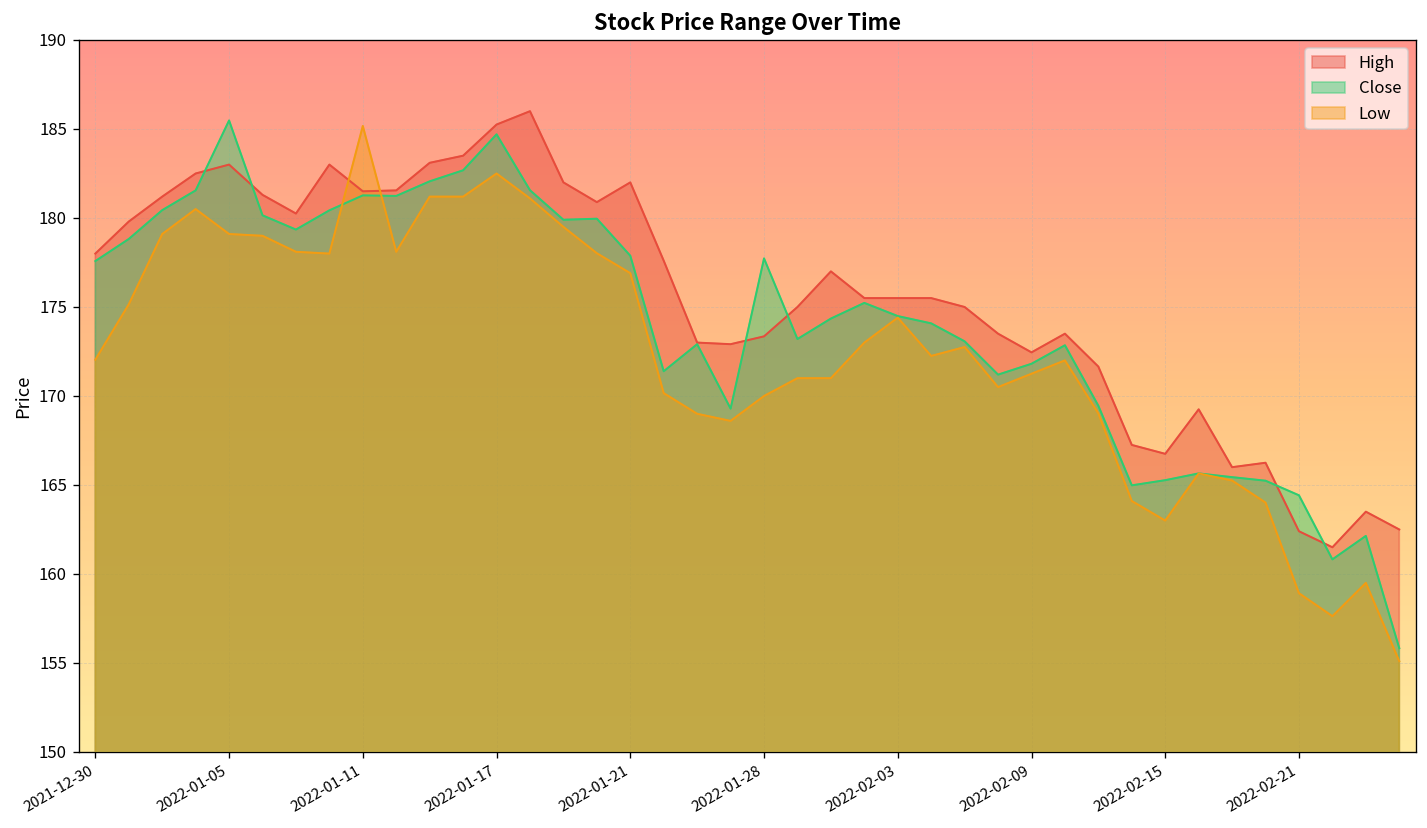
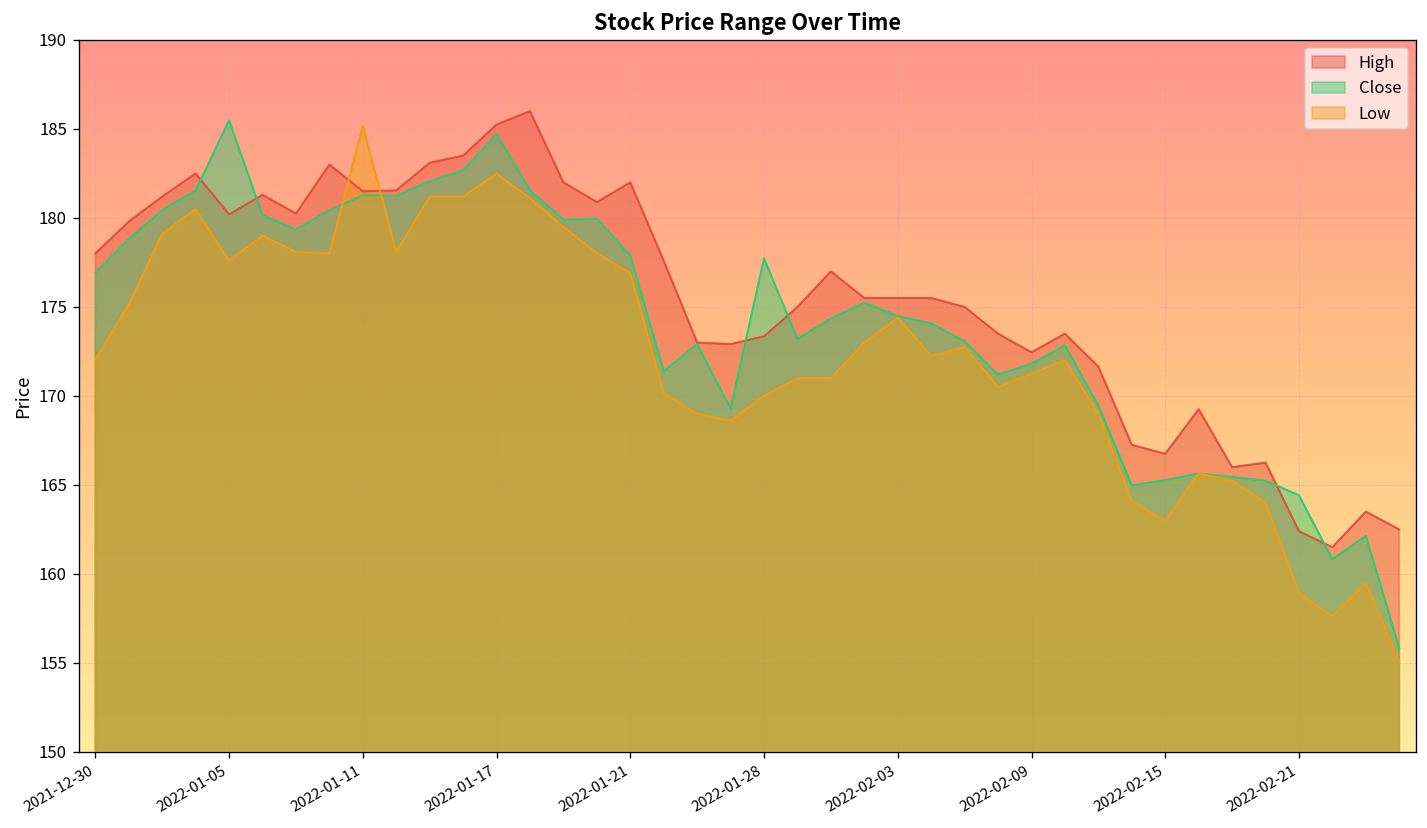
  {
    "High": {
      "2021-12-30": 178.0,
-     "2022-01-05": 183.0,
+     "2022-01-05": 180.2,
      "2022-01-11": 181.5,
      "2022-01-17": 185.3,
      "2022-01-21": 182.0,
      "2022-01-28": 173.4,
      "2022-02-03": 175.5,
      "2022-02-09": 172.5,
      "2022-02-15": 166.8,
      "2022-02-21": 162.4
    },
    "Close": {
-     "2021-12-30": 177.6,
+     "2021-12-30": 176.9,
      "2022-01-05": 185.5,
      "2022-01-11": 181.3,
      "2022-01-17": 184.7,
      "2022-01-21": 177.9,
      "2022-01-28": 177.7,
      "2022-02-09": 171.8,
      "2022-02-15": 165.3,
      "2022-02-21": 164.4
    },
    "Low": {
      "2021-12-30": 172.0,
-     "2022-01-05": 179.1,
+     "2022-01-05": 177.6,
      "2022-01-11": 185.2,
      "2022-01-17": 182.5,
      "2022-01-21": 176.9,
      "2022-01-28": 170.0,
      "2022-02-09": 171.3,
      "2022-02-15": 163.0,
      "2022-02-21": 158.9
    }
  }
